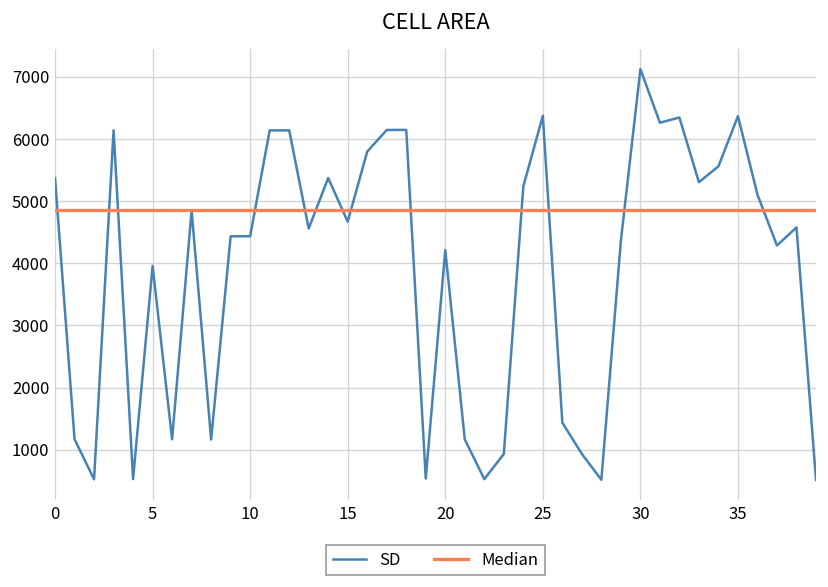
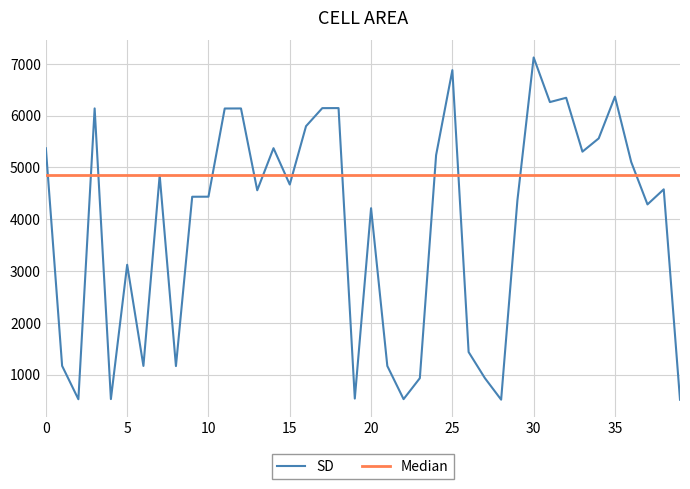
  {
    "SD": {
      "0": 5400,
-     "5": 4000,
+     "5": 3100,
      "10": 4400,
      "15": 4700,
      "20": 4200,
-     "25": 6400,
+     "25": 6900,
      "30": 7100,
      "35": 6400
    },
    "Median": {
      "0": 4800,
      "5": 4800,
      "10": 4800,
      "15": 4800,
      "20": 4800,
      "25": 4800,
      "30": 4800,
      "35": 4800
    }
  }
